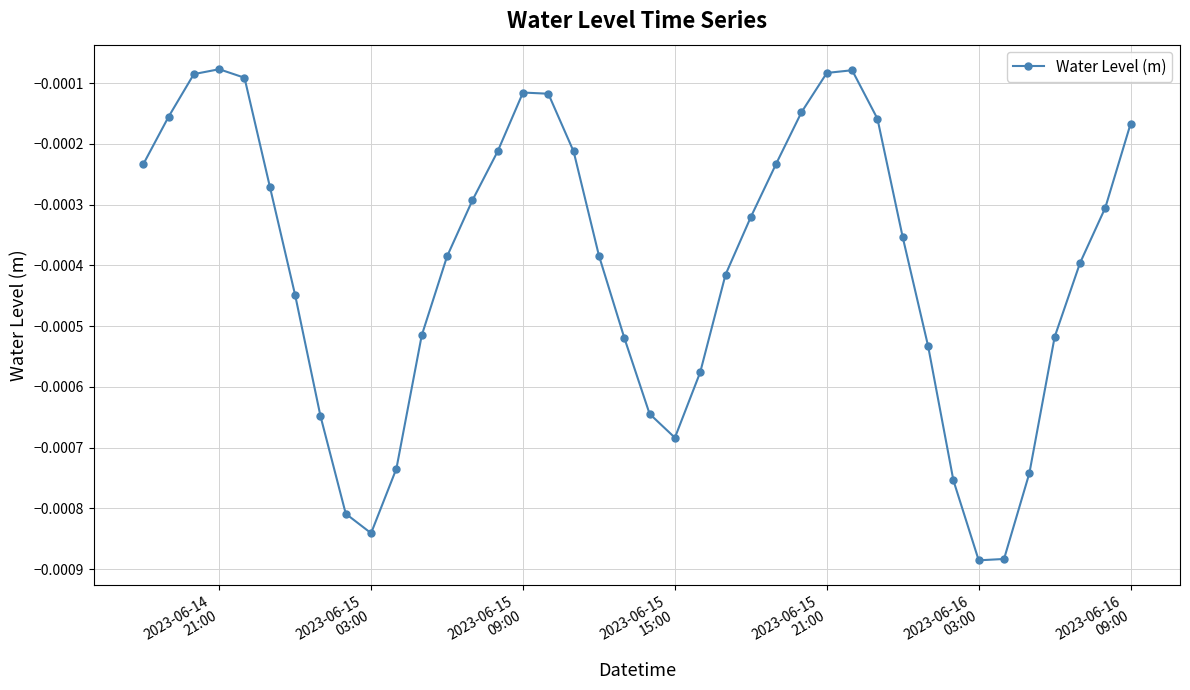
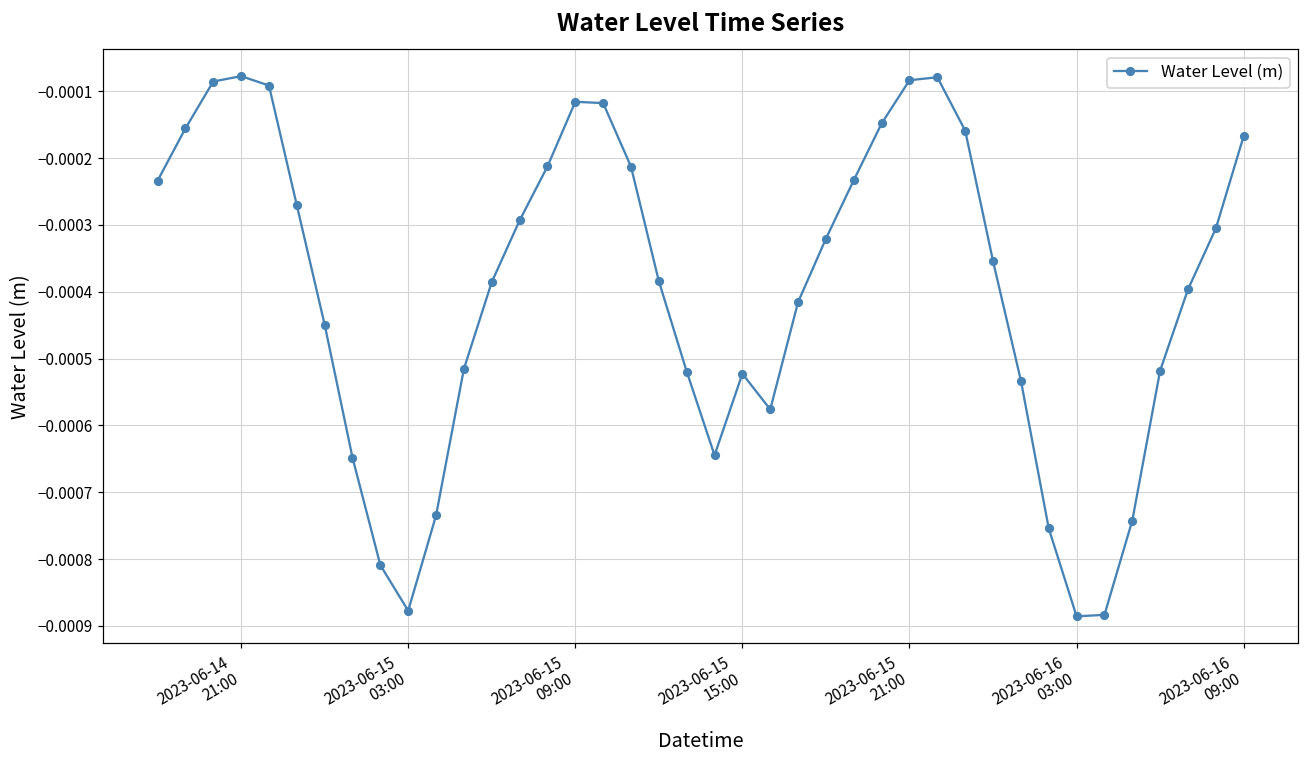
  {
    "2023-06-14 21:00": -0.00008,
-   "2023-06-15 03:00": -0.00084,
+   "2023-06-15 03:00": -0.00088,
    "2023-06-15 09:00": -0.00012,
-   "2023-06-15 15:00": -0.00068,
+   "2023-06-15 15:00": -0.00052,
    "2023-06-15 21:00": -0.00008,
    "2023-06-16 03:00": -0.00089,
    "2023-06-16 09:00": -0.00017
  }
